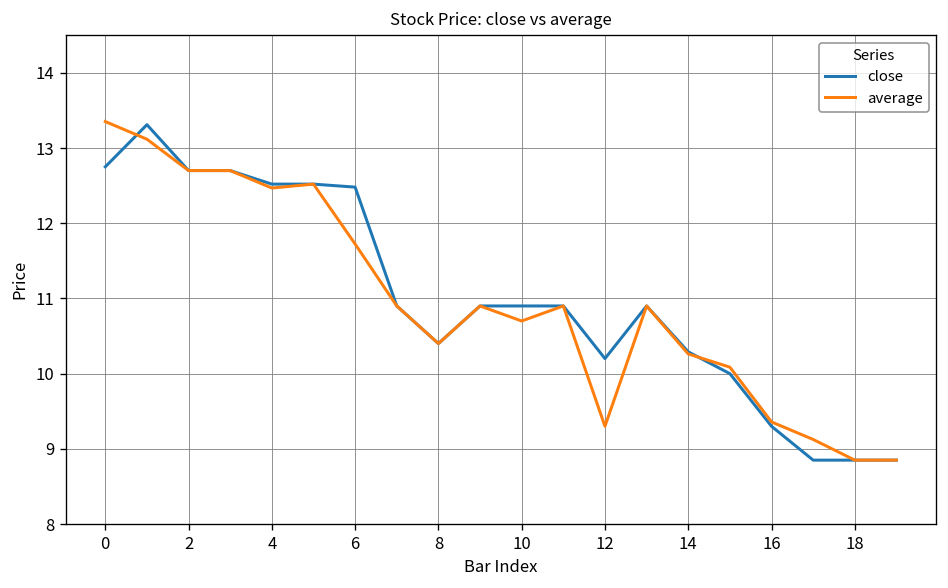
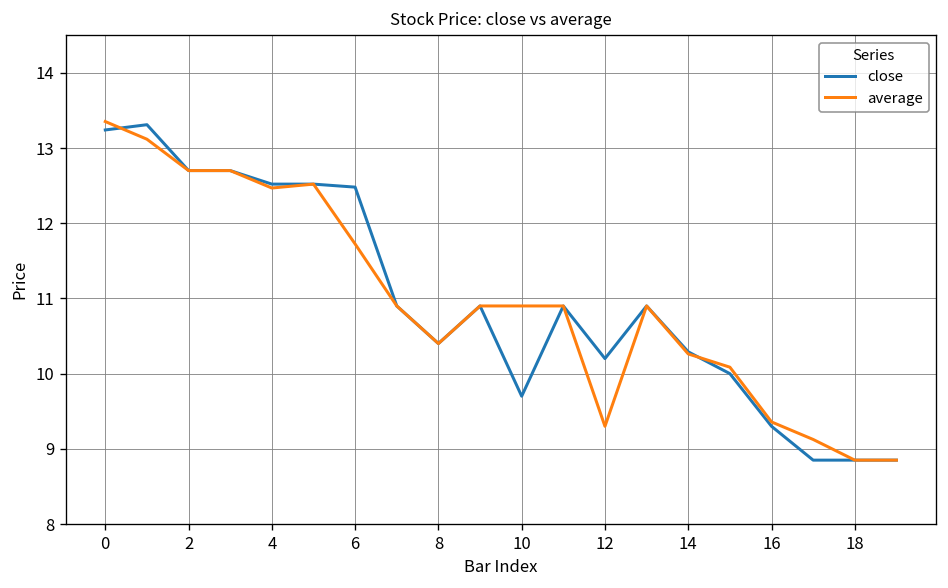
  {
    "close": {
-     "0": 12.8,
+     "0": 13.2,
      "4": 12.5,
      "6": 12.5,
-     "10": 10.9,
+     "10": 9.7,
      "12": 10.2,
      "16": 9.3
    },
    "average": {
      "0": 13.4,
      "4": 12.5,
      "6": 11.7,
-     "10": 10.7,
+     "10": 10.9,
      "12": 9.3,
      "16": 9.4
    }
  }
